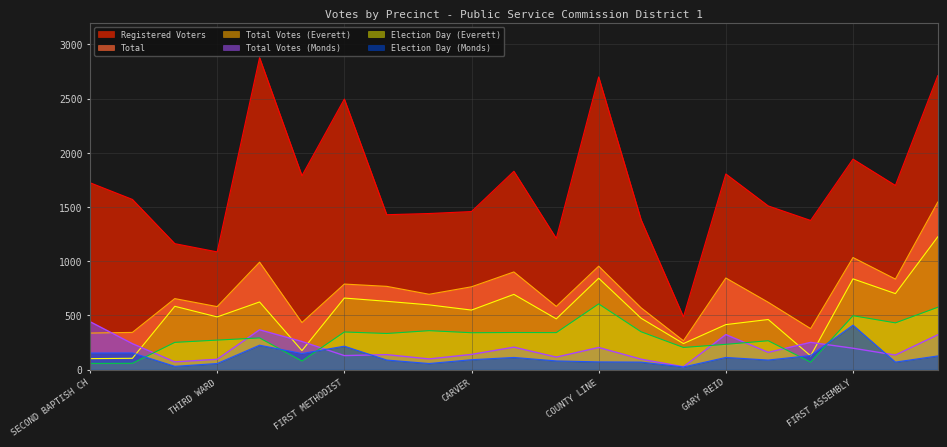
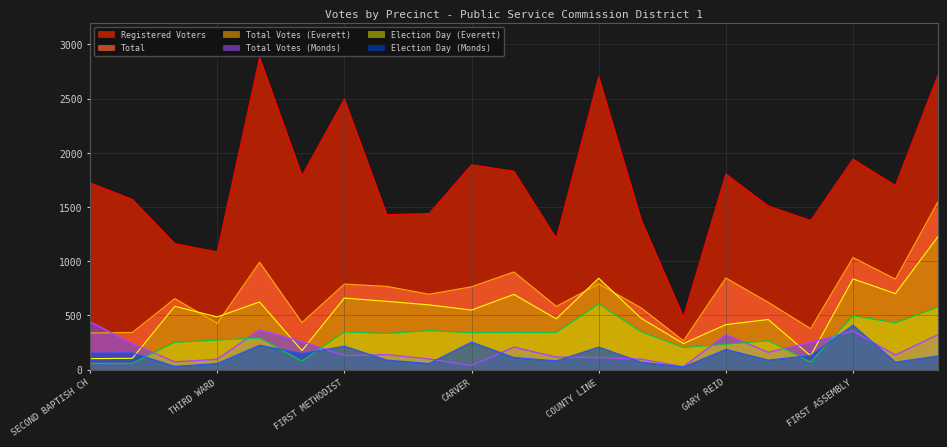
  {
    "Registered Voters": {
      "SECOND BAPTISH CH": 1720,
      "THIRD WARD": 1090,
      "FIRST METHODIST": 2500,
-     "CARVER": 1460,
+     "CARVER": 1890,
      "COUNTY LINE": 2700,
      "GARY REID": 1810,
      "FIRST ASSEMBLY": 1940
    },
    "Total": {
      "SECOND BAPTISH CH": 340,
-     "THIRD WARD": 580,
+     "THIRD WARD": 430,
      "FIRST METHODIST": 790,
      "CARVER": 760,
-     "COUNTY LINE": 950,
+     "COUNTY LINE": 790,
      "GARY REID": 850,
      "FIRST ASSEMBLY": 1030
    },
    "Total Votes (Monds)": {
      "SECOND BAPTISH CH": 440,
      "THIRD WARD": 100,
      "FIRST METHODIST": 130,
-     "CARVER": 140,
-     "COUNTY LINE": 200,
+     "CARVER": 40,
+     "COUNTY LINE": 110,
      "GARY REID": 320,
-     "FIRST ASSEMBLY": 200
+     "FIRST ASSEMBLY": 360
    },
    "Election Day (Monds)": {
      "SECOND BAPTISH CH": 150,
      "THIRD WARD": 60,
      "FIRST METHODIST": 220,
-     "CARVER": 90,
-     "COUNTY LINE": 70,
-     "GARY REID": 110,
+     "CARVER": 250,
+     "COUNTY LINE": 210,
+     "GARY REID": 190,
      "FIRST ASSEMBLY": 410
    }
  }
